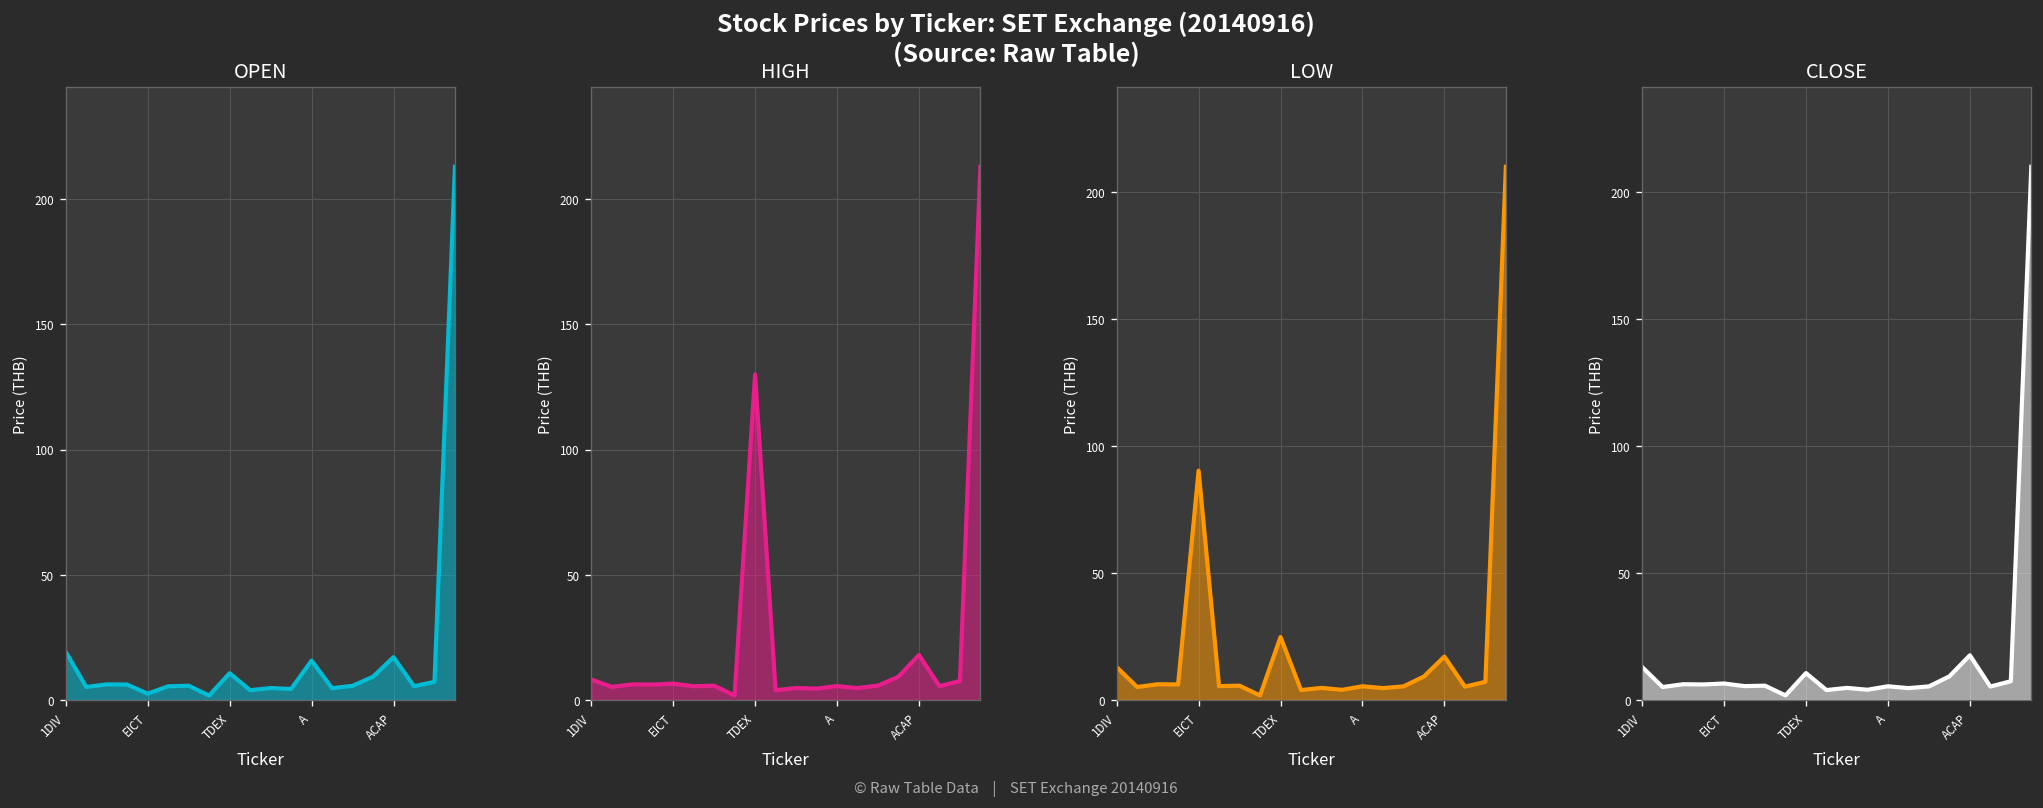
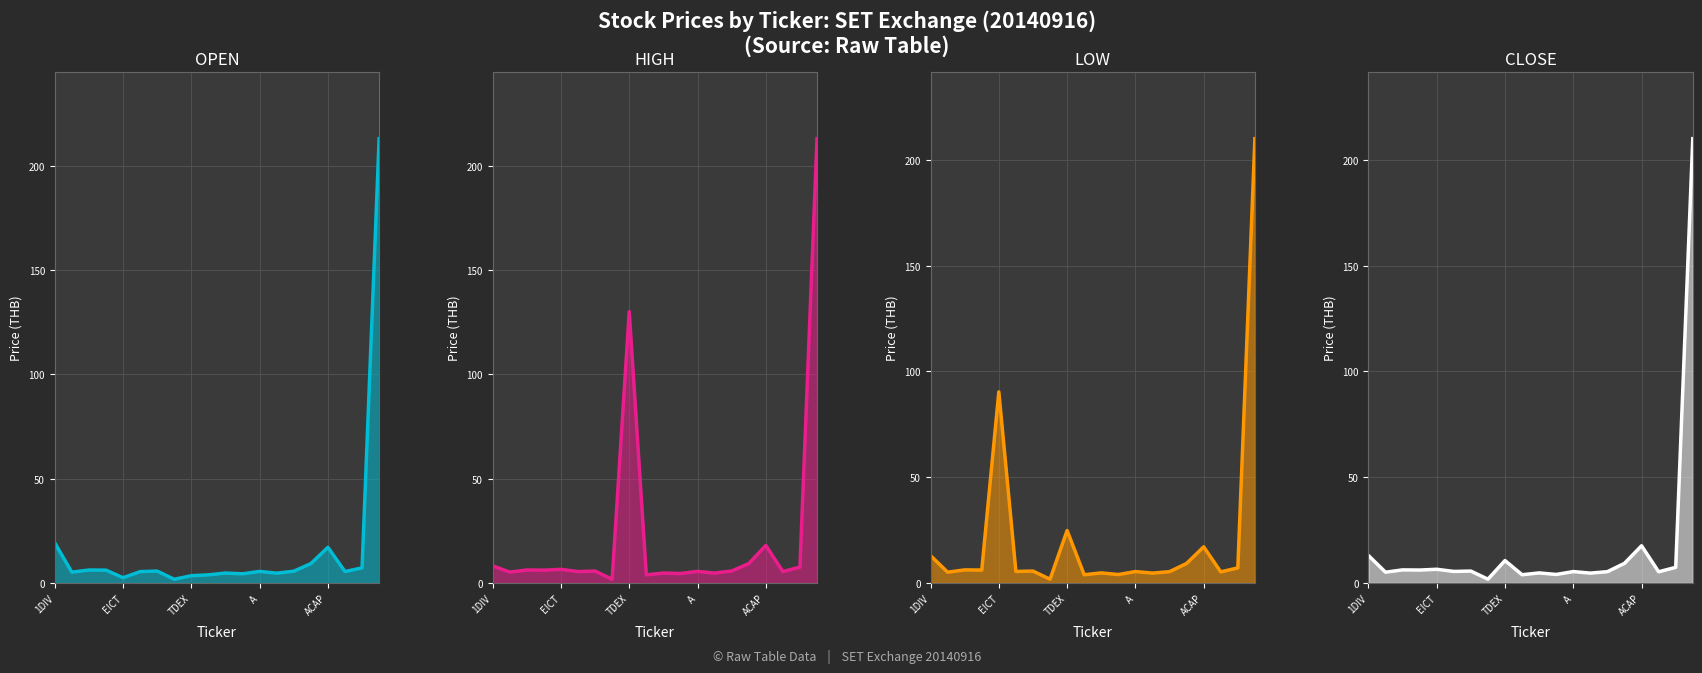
  {
    "OPEN": {
      "1DIV": 19,
      "EICT": 3,
-     "TDEX": 11,
-     "A": 16,
+     "TDEX": 4,
+     "A": 6,
      "ACAP": 17
    },
    "HIGH": {
      "1DIV": 8,
      "EICT": 7,
      "TDEX": 130,
      "A": 6,
      "ACAP": 18
    },
    "LOW": {
      "1DIV": 13,
      "EICT": 90,
      "TDEX": 25,
      "A": 5,
      "ACAP": 17
    },
    "CLOSE": {
      "1DIV": 13,
      "EICT": 6,
      "TDEX": 11,
      "A": 5,
      "ACAP": 18
    }
  }
